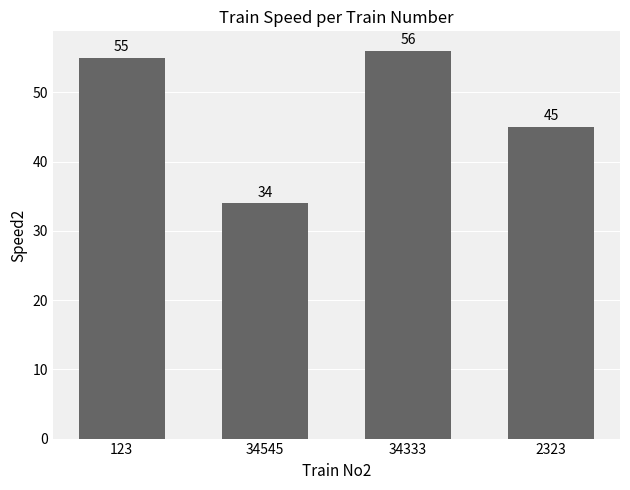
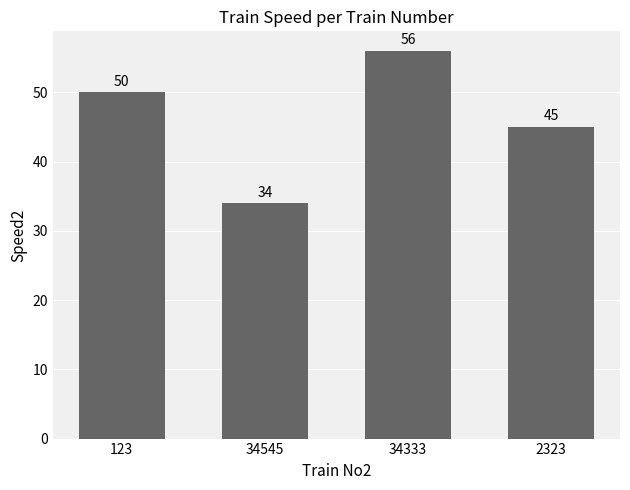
  {
-   "123": 55,
+   "123": 50,
    "34545": 34,
    "34333": 56,
    "2323": 45
  }
